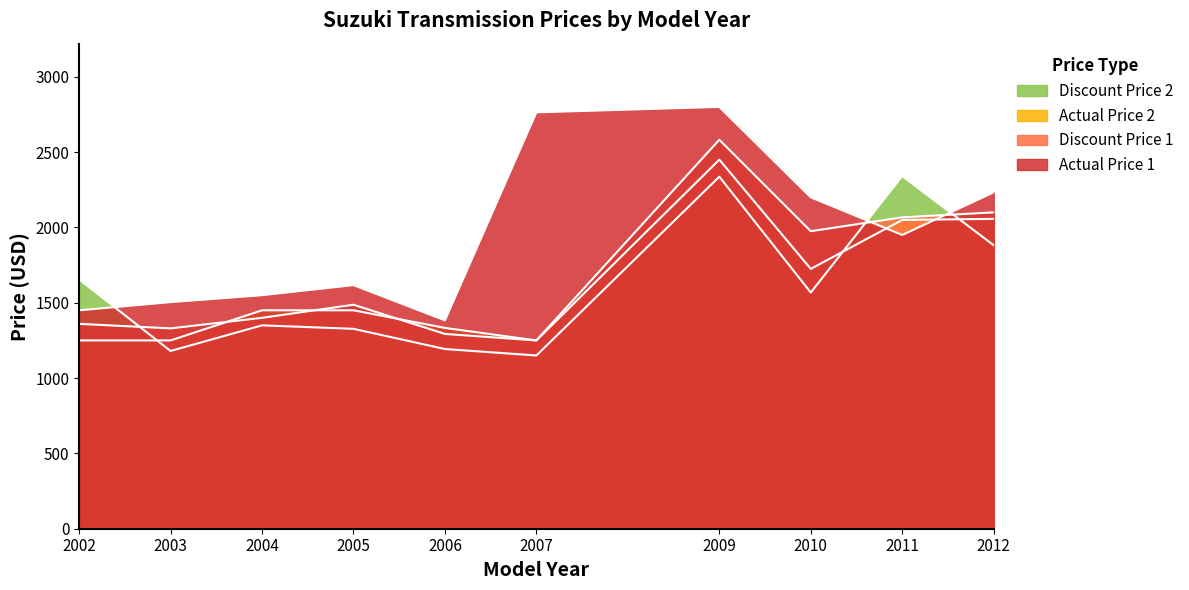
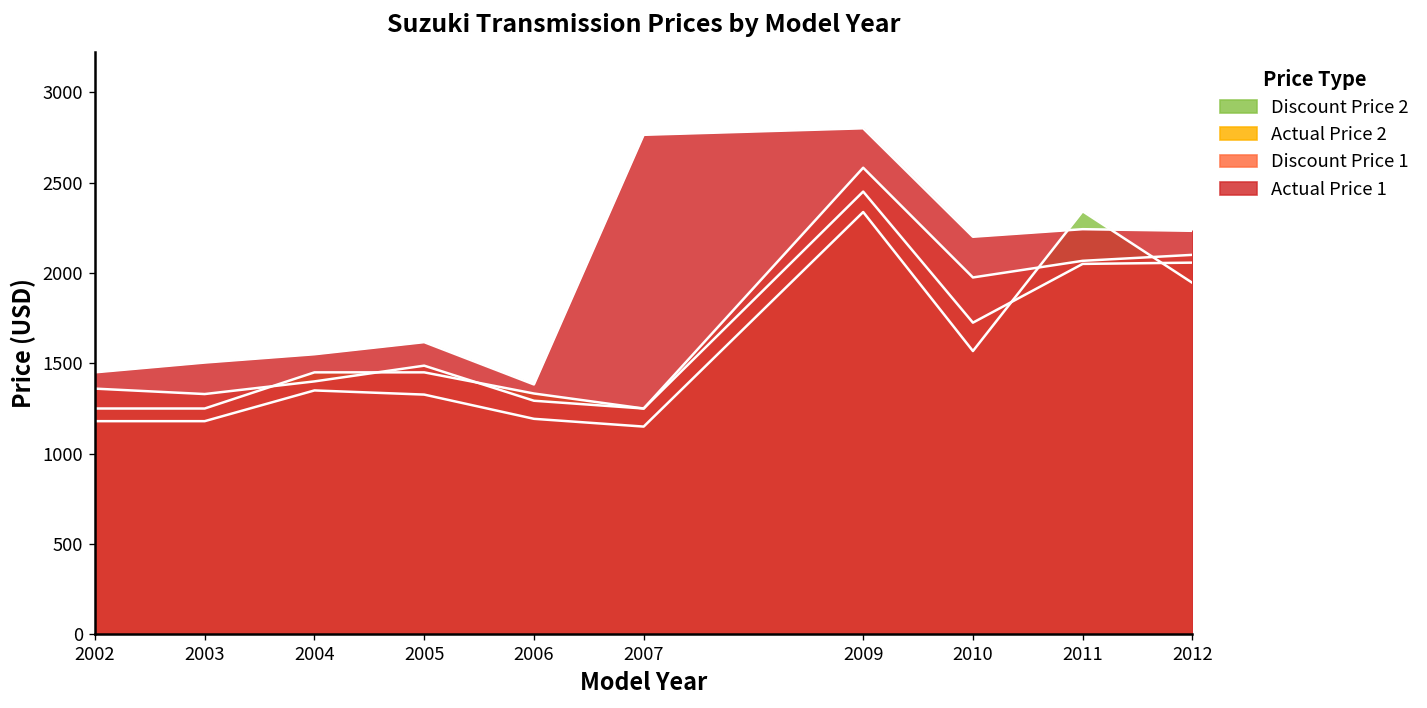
  {
    "Discount Price 2": {
-     "2002": 1660,
+     "2002": 1180,
      "2003": 1180,
      "2004": 1350,
      "2005": 1330,
      "2006": 1190,
      "2007": 1150,
      "2009": 2340,
      "2010": 1570,
      "2011": 2340,
-     "2012": 1880
+     "2012": 1950
    },
    "Actual Price 2": {
      "2002": 1250,
      "2003": 1250,
      "2004": 1450,
      "2005": 1450,
      "2006": 1330,
      "2009": 2450,
      "2010": 1730,
      "2012": 2060
    },
    "Discount Price 1": {
      "2002": 1360,
      "2003": 1330,
      "2004": 1400,
      "2005": 1490,
      "2006": 1290,
      "2009": 2580,
      "2010": 1980,
      "2012": 2100
    },
    "Actual Price 1": {
      "2002": 1450,
      "2003": 1500,
      "2004": 1550,
      "2005": 1620,
      "2006": 1380,
      "2007": 2760,
      "2009": 2800,
      "2010": 2200,
-     "2011": 1950,
+     "2011": 2240,
      "2012": 2230
    }
  }
